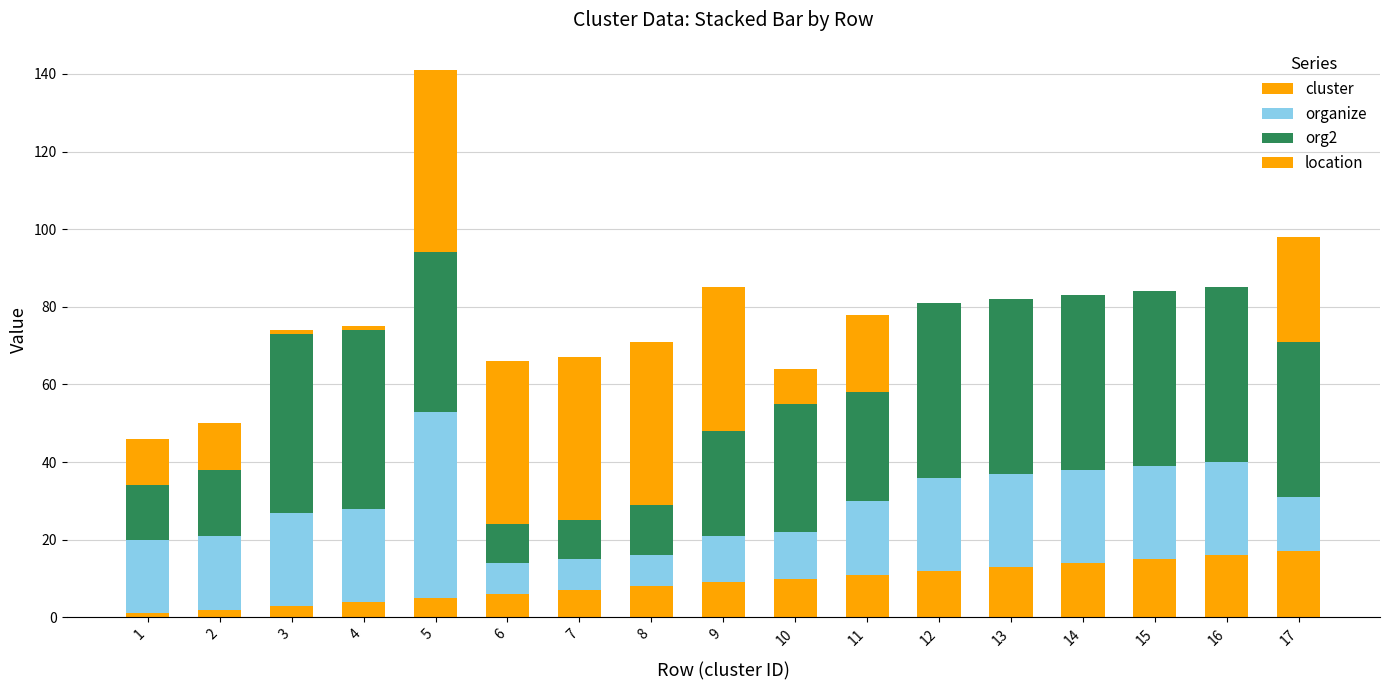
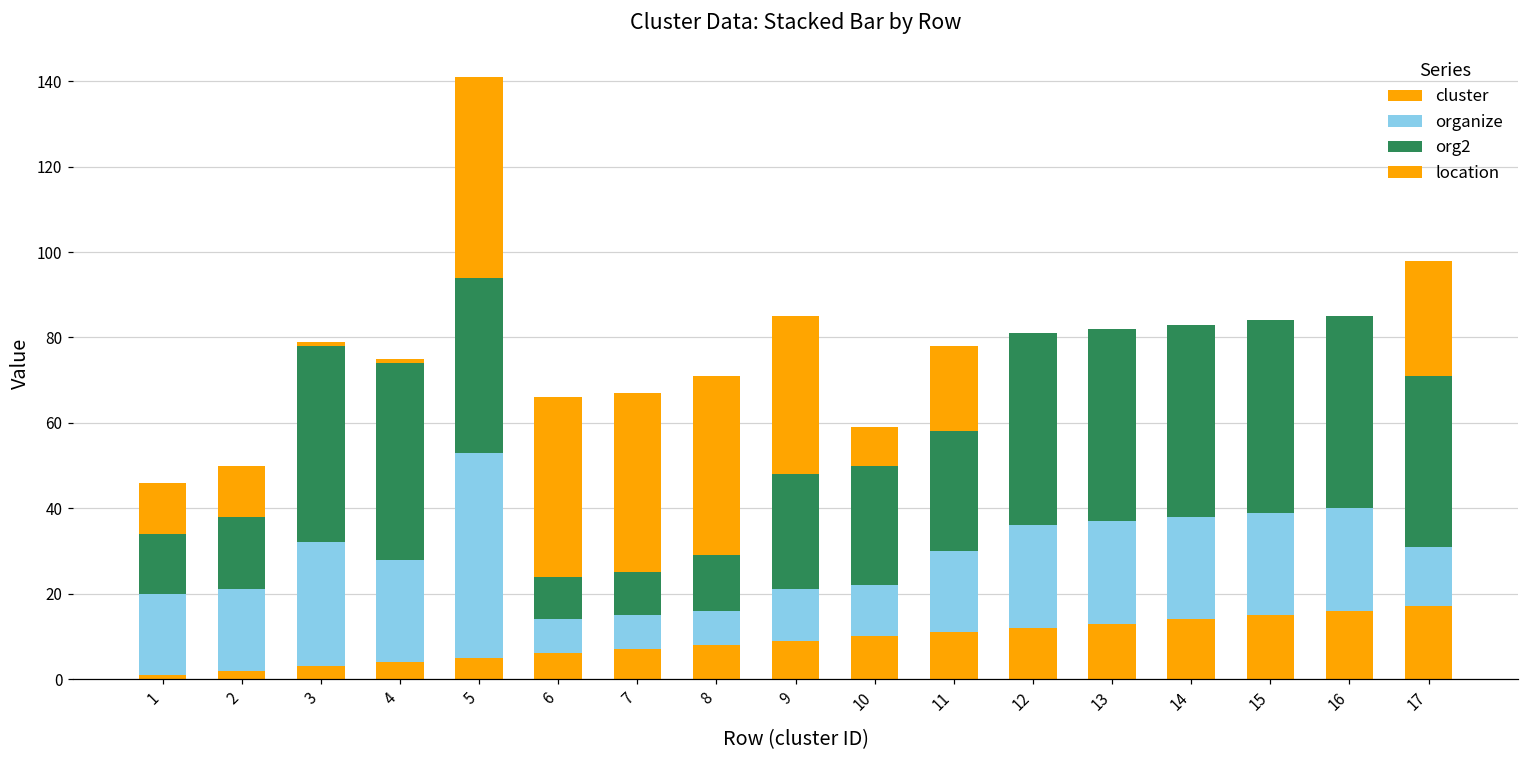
  {
    "organize": {
      "1": 19,
      "2": 19,
-     "3": 24,
+     "3": 29,
      "4": 24,
      "5": 48,
      "6": 8,
      "7": 8,
      "8": 8,
      "9": 12,
      "10": 12,
      "11": 19,
      "12": 24,
      "13": 24,
      "14": 24,
      "15": 24,
      "16": 24,
      "17": 14
    },
    "org2": {
      "1": 14,
      "2": 17,
      "3": 46,
      "4": 46,
      "5": 41,
      "6": 10,
      "7": 10,
      "8": 13,
      "9": 27,
-     "10": 33,
+     "10": 28,
      "11": 28,
      "12": 45,
      "13": 45,
      "14": 45,
      "15": 45,
      "16": 45,
      "17": 40
    }
  }
